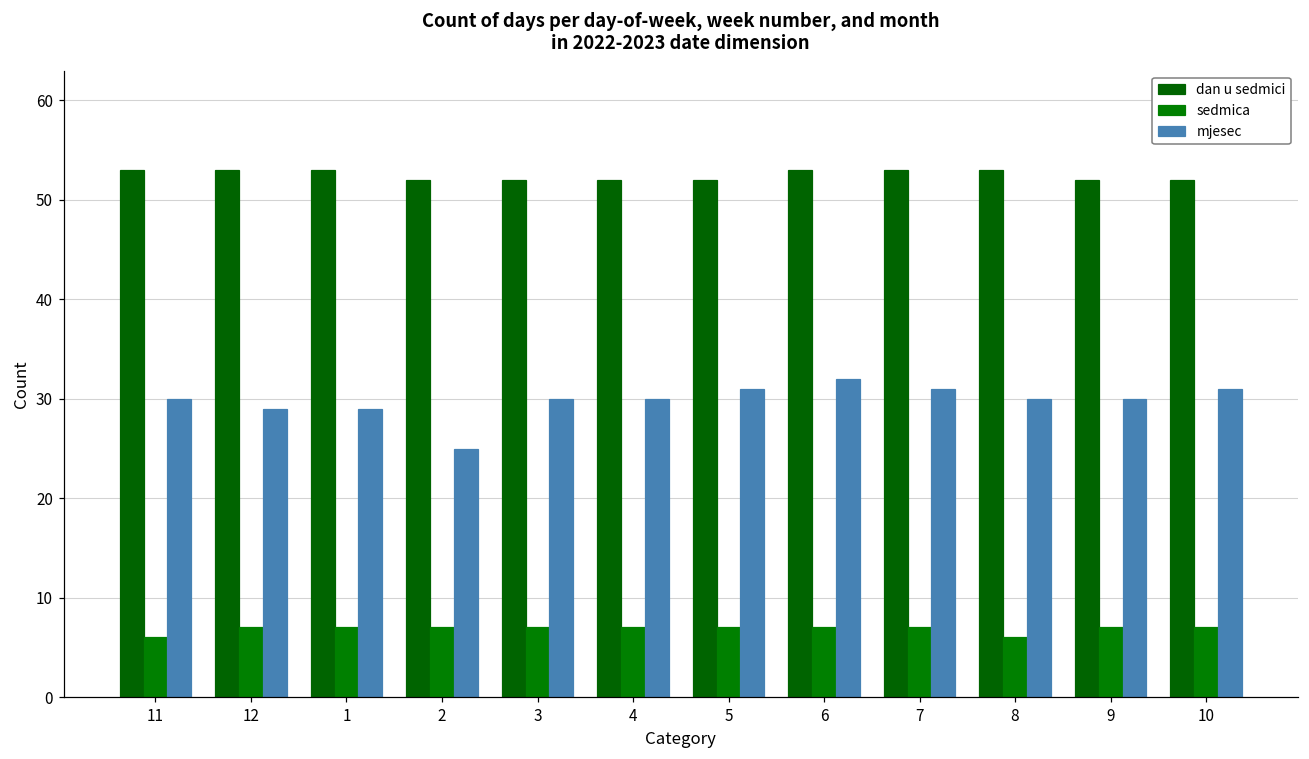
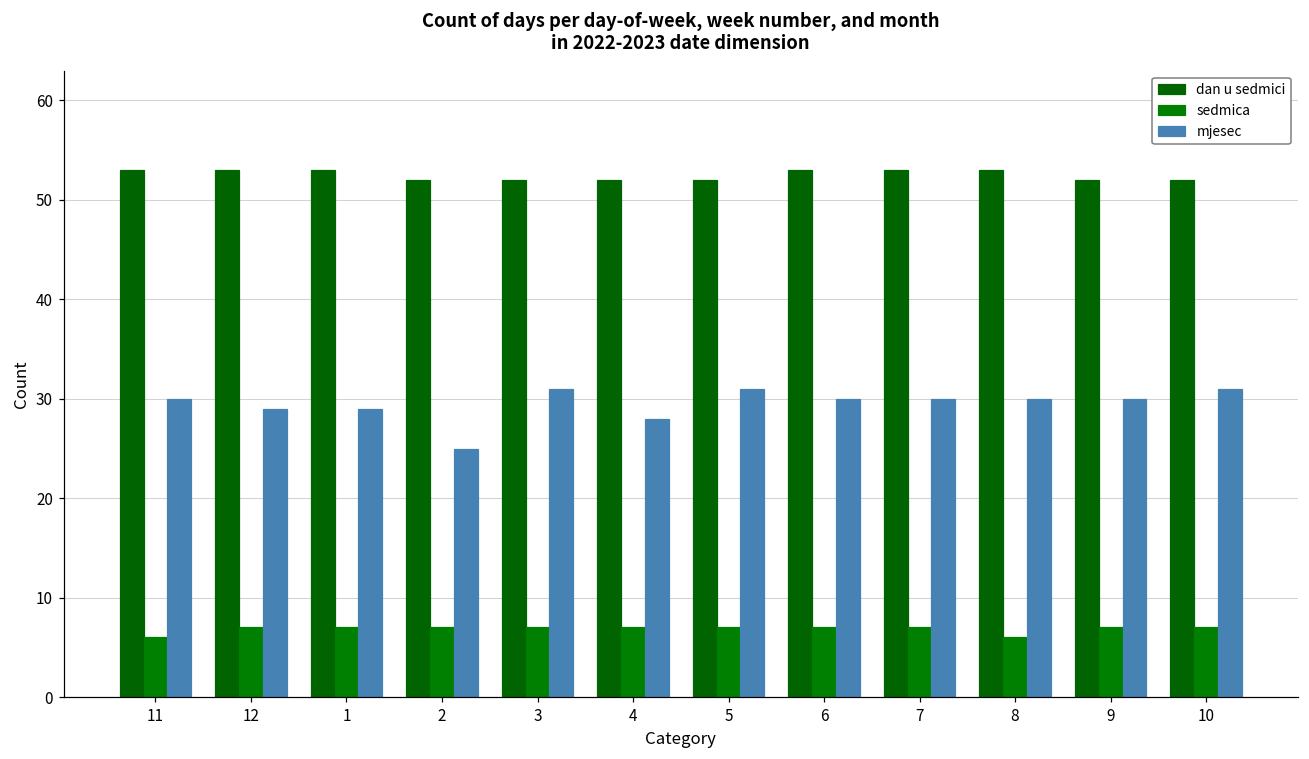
  {
    "mjesec": {
      "11": 30,
      "12": 29,
      "1": 29,
      "2": 25,
-     "3": 30,
-     "4": 30,
+     "3": 31,
+     "4": 28,
      "5": 31,
-     "6": 32,
-     "7": 31,
+     "6": 30,
+     "7": 30,
      "8": 30,
      "9": 30,
      "10": 31
    }
  }
